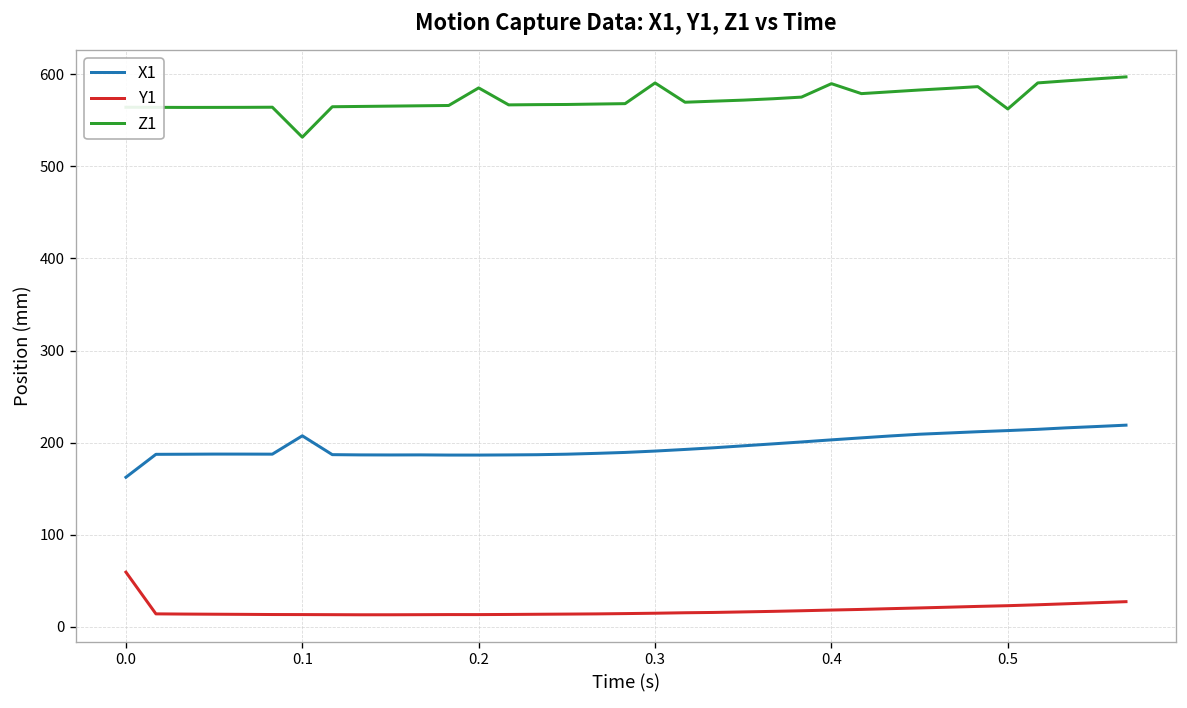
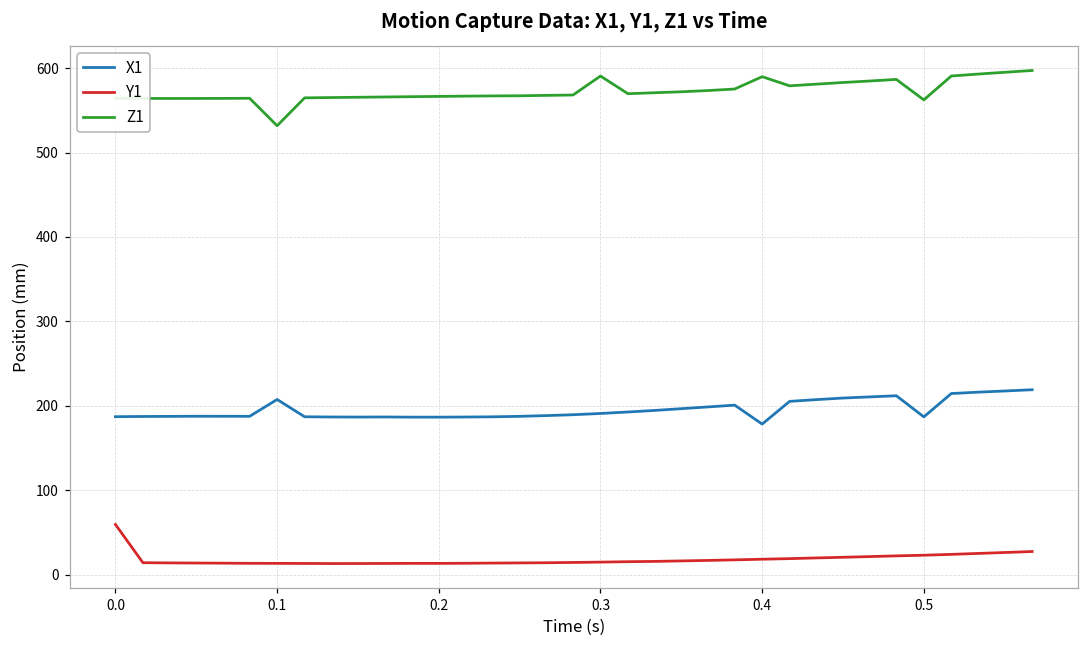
  {
    "X1": {
-     "0.0": 160,
+     "0.0": 190,
      "0.1": 210,
      "0.2": 190,
      "0.3": 190,
-     "0.4": 200,
-     "0.5": 210
+     "0.4": 180,
+     "0.5": 190
    },
    "Y1": {
      "0.0": 60,
      "0.1": 10,
      "0.2": 10,
      "0.3": 10,
      "0.4": 20,
      "0.5": 20
    },
    "Z1": {
      "0.1": 530,
-     "0.2": 590,
+     "0.2": 570,
      "0.3": 590,
      "0.4": 590,
      "0.5": 560
    }
  }
